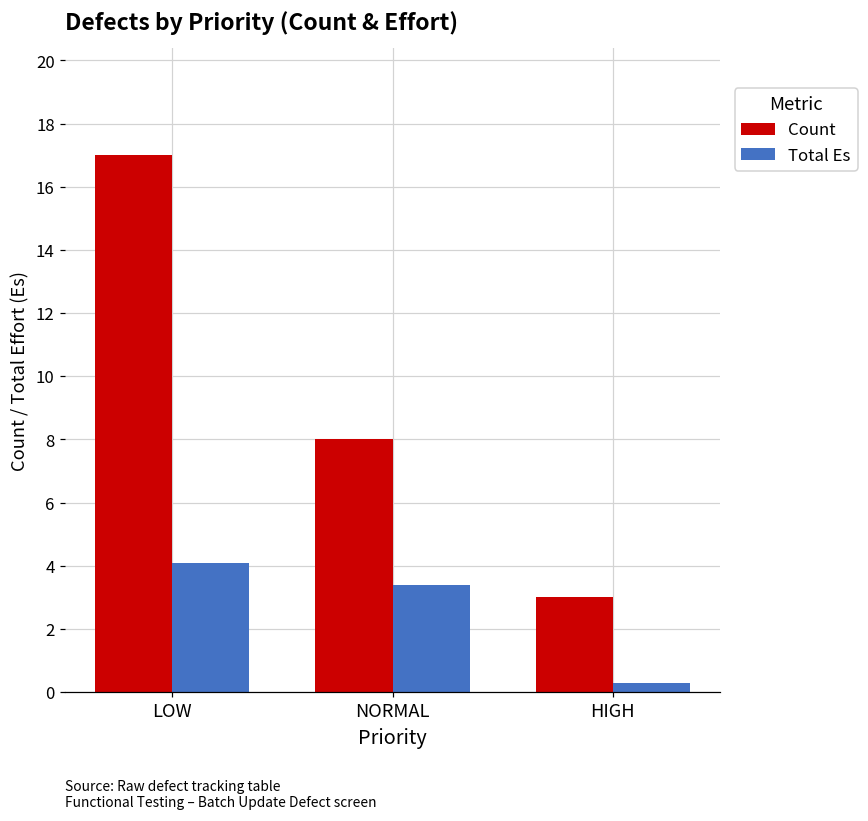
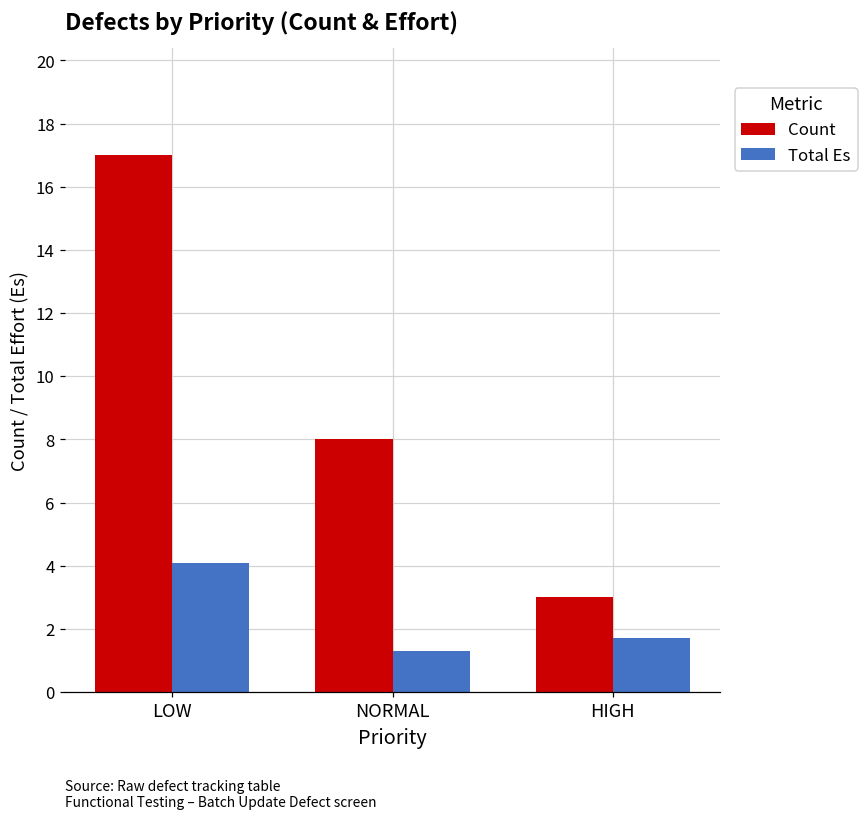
  {
    "Count": {
      "LOW": 17.0,
      "NORMAL": 8.0,
      "HIGH": 3.0
    },
    "Total Es": {
      "LOW": 4.1,
-     "NORMAL": 3.4,
-     "HIGH": 0.3
+     "NORMAL": 1.3,
+     "HIGH": 1.7
    }
  }
